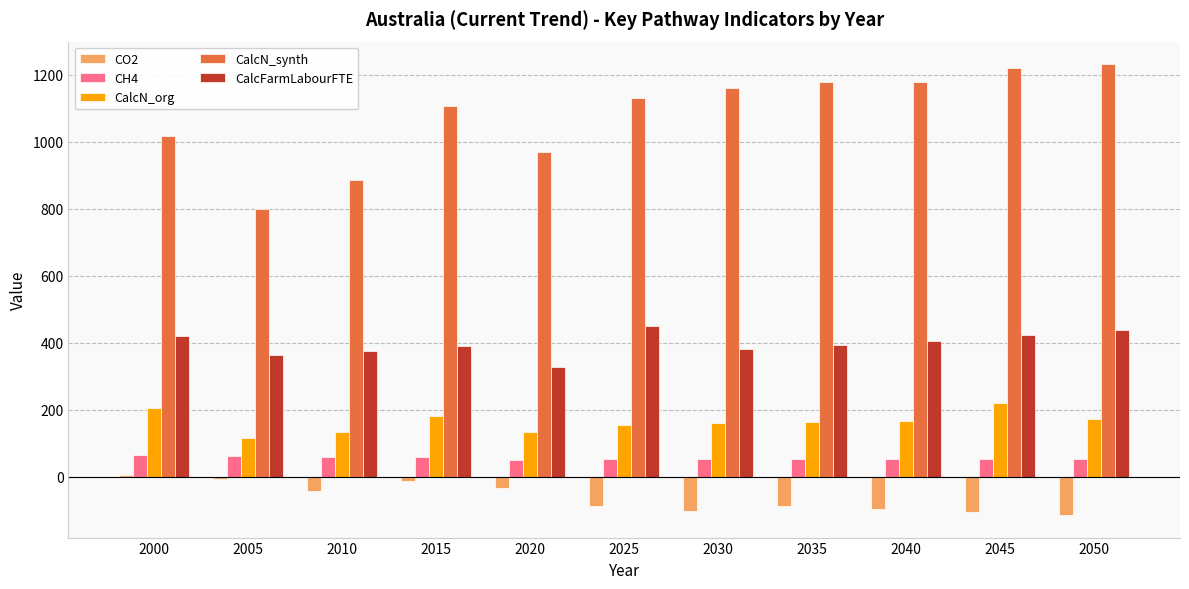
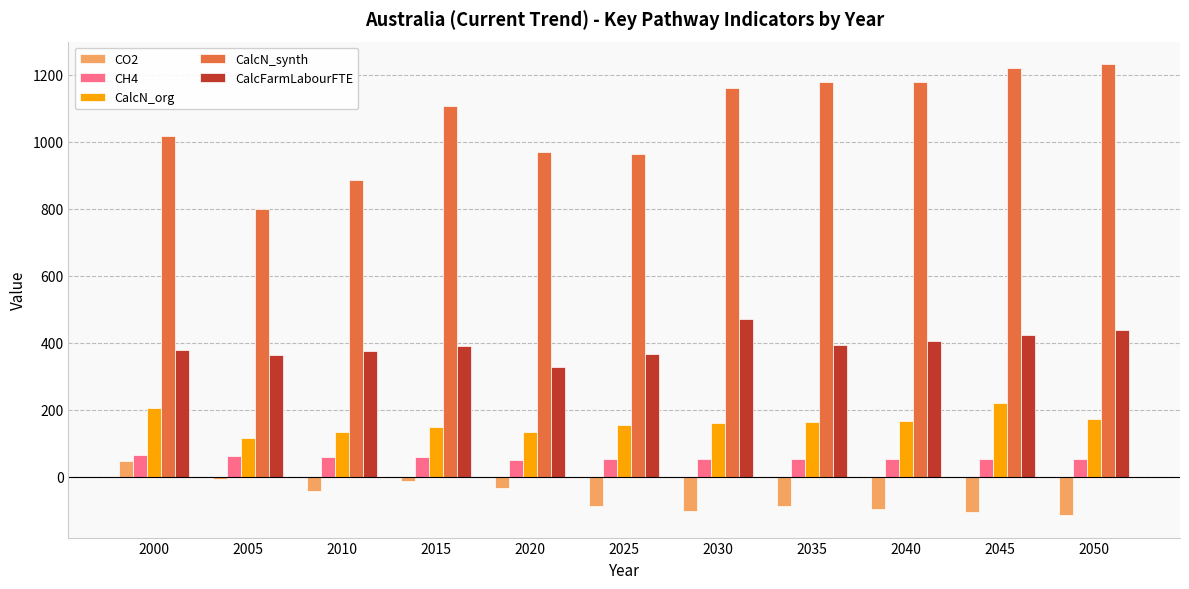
  {
    "CO2": {
-     "2000": 10,
+     "2000": 50,
      "2010": -40,
      "2015": -10,
      "2020": -30,
      "2025": -90,
      "2030": -100,
      "2035": -90,
      "2040": -100,
      "2045": -110,
      "2050": -110
    },
    "CH4": {
      "2000": 70,
      "2005": 60,
      "2010": 60,
      "2015": 60,
      "2020": 50,
      "2025": 50,
      "2030": 50,
      "2035": 50,
      "2040": 50,
      "2045": 50,
      "2050": 50
    },
    "CalcN_org": {
      "2000": 200,
      "2005": 110,
      "2010": 130,
-     "2015": 180,
+     "2015": 150,
      "2020": 130,
      "2025": 150,
      "2030": 160,
      "2035": 160,
      "2040": 170,
      "2045": 220,
      "2050": 170
    },
    "CalcN_synth": {
      "2000": 1020,
      "2005": 800,
      "2010": 880,
      "2015": 1110,
      "2020": 970,
-     "2025": 1130,
+     "2025": 960,
      "2030": 1160,
      "2035": 1180,
      "2040": 1180,
      "2045": 1220,
      "2050": 1230
    },
    "CalcFarmLabourFTE": {
-     "2000": 420,
+     "2000": 380,
      "2005": 360,
      "2010": 370,
      "2015": 390,
      "2020": 330,
-     "2025": 450,
-     "2030": 380,
+     "2025": 370,
+     "2030": 470,
      "2035": 390,
      "2040": 400,
      "2045": 420,
      "2050": 440
    }
  }
